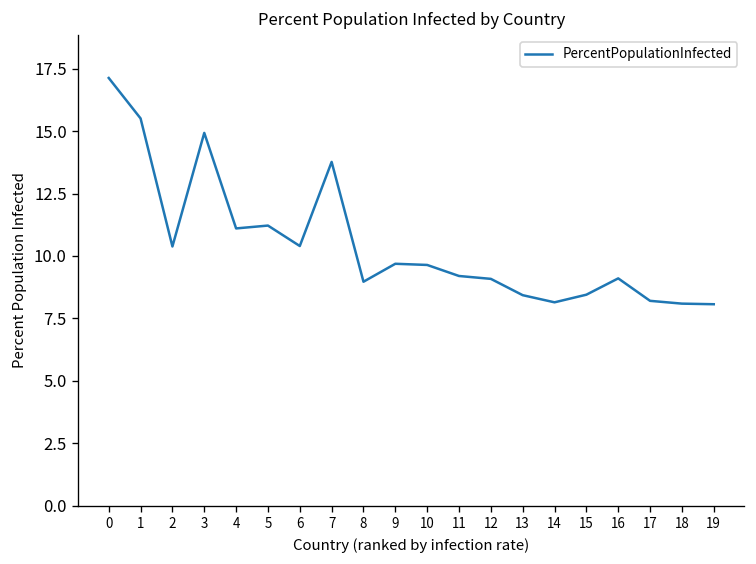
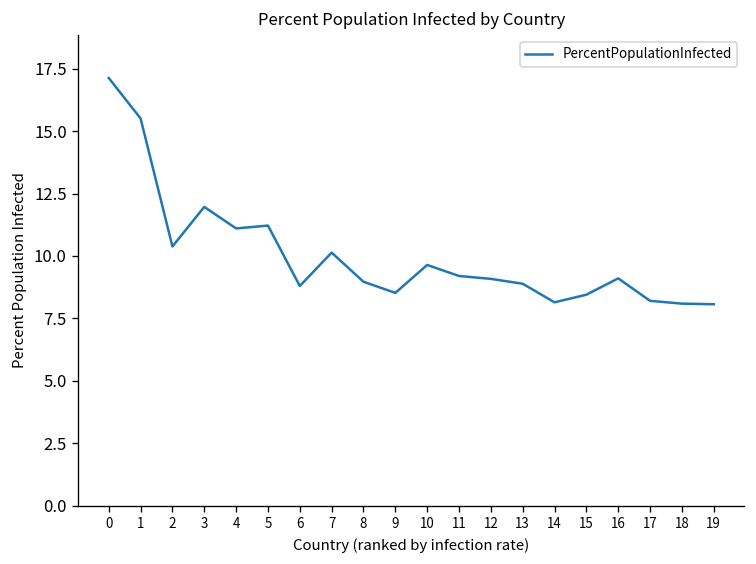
  {
    "0": 17.1,
    "1": 15.5,
    "2": 10.4,
-   "3": 14.9,
+   "3": 12.0,
    "4": 11.1,
    "5": 11.2,
-   "6": 10.4,
-   "7": 13.8,
+   "6": 8.8,
+   "7": 10.1,
    "8": 9.0,
-   "9": 9.7,
+   "9": 8.5,
    "10": 9.6,
    "11": 9.2,
    "12": 9.1,
-   "13": 8.4,
+   "13": 8.9,
    "14": 8.1,
    "15": 8.4,
    "16": 9.1,
    "17": 8.2,
    "18": 8.1,
    "19": 8.1
  }
